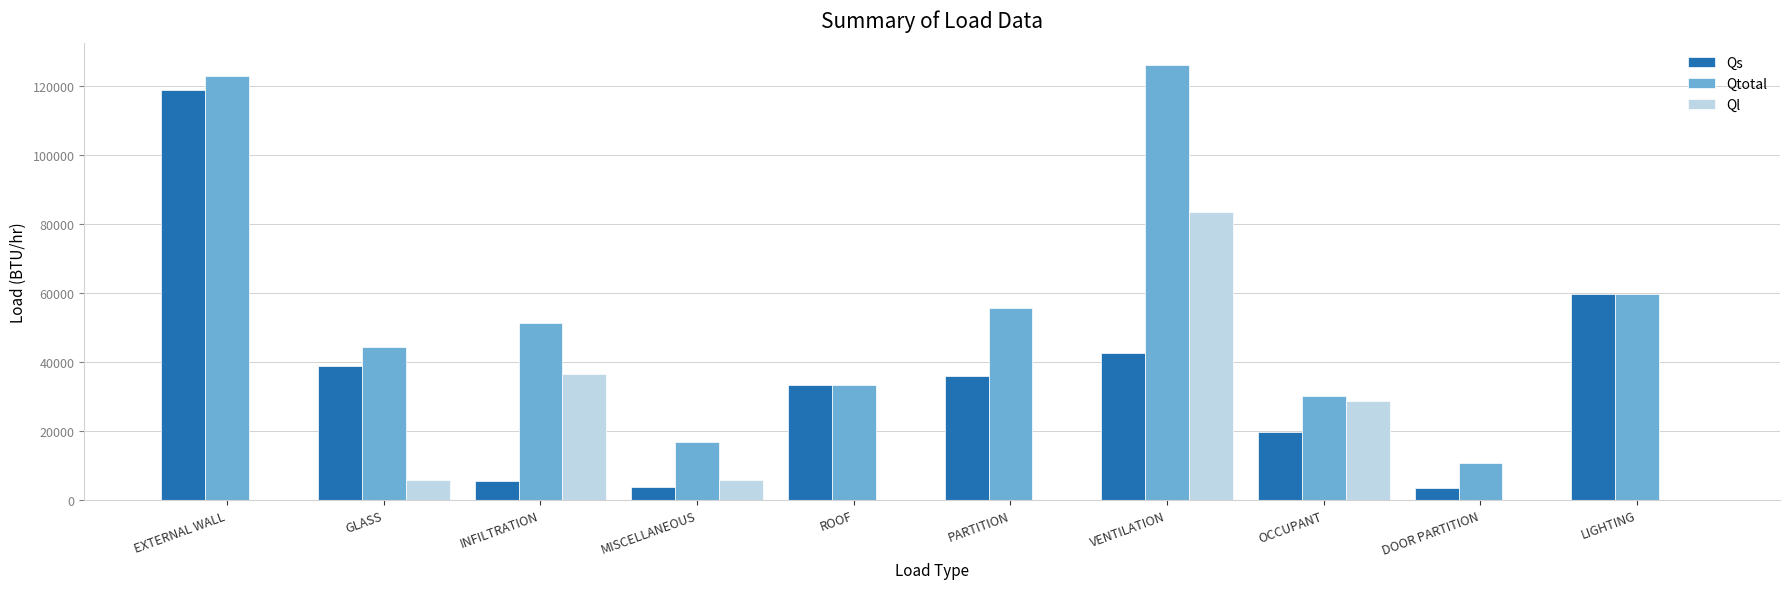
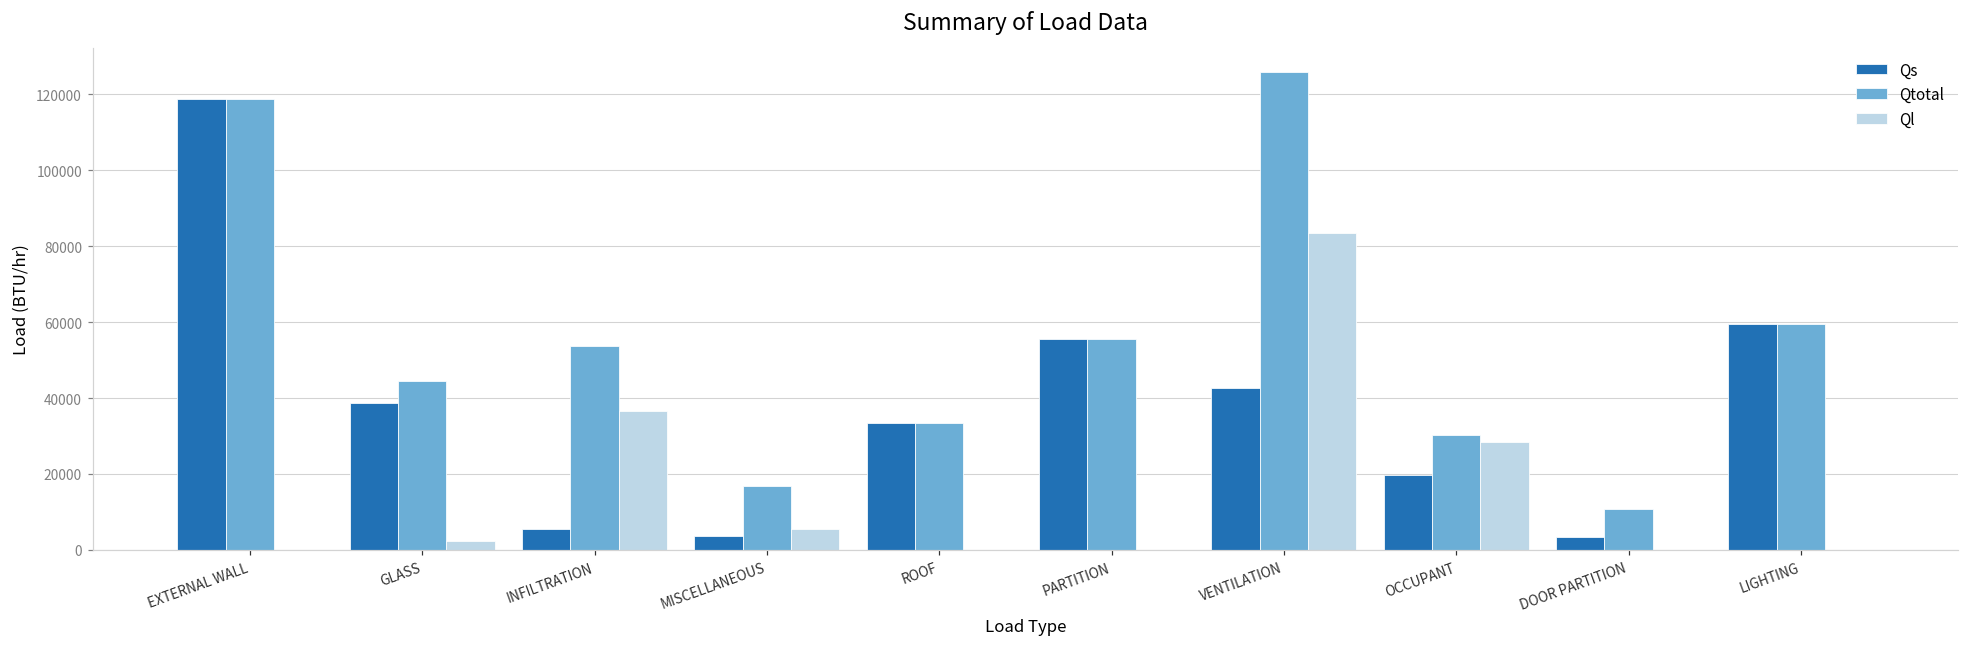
  {
    "Qs": {
      "EXTERNAL WALL": 119000,
      "GLASS": 39000,
      "INFILTRATION": 5000,
      "MISCELLANEOUS": 4000,
      "ROOF": 33000,
-     "PARTITION": 36000,
+     "PARTITION": 56000,
      "VENTILATION": 43000,
      "OCCUPANT": 20000,
      "DOOR PARTITION": 3000,
      "LIGHTING": 60000
    },
    "Qtotal": {
-     "EXTERNAL WALL": 123000,
+     "EXTERNAL WALL": 119000,
      "GLASS": 44000,
-     "INFILTRATION": 51000,
+     "INFILTRATION": 54000,
      "MISCELLANEOUS": 17000,
      "ROOF": 33000,
      "PARTITION": 56000,
      "VENTILATION": 126000,
      "OCCUPANT": 30000,
      "DOOR PARTITION": 11000,
      "LIGHTING": 60000
    },
    "Ql": {
      "EXTERNAL WALL": 0,
-     "GLASS": 6000,
+     "GLASS": 2000,
      "INFILTRATION": 36000,
      "MISCELLANEOUS": 6000,
      "ROOF": 0,
      "PARTITION": 0,
      "VENTILATION": 83000,
      "OCCUPANT": 29000,
      "DOOR PARTITION": 0,
      "LIGHTING": 0
    }
  }
